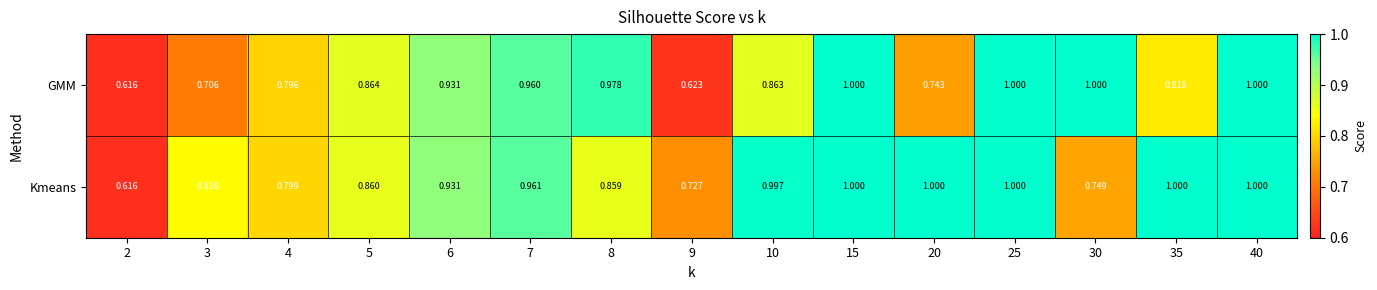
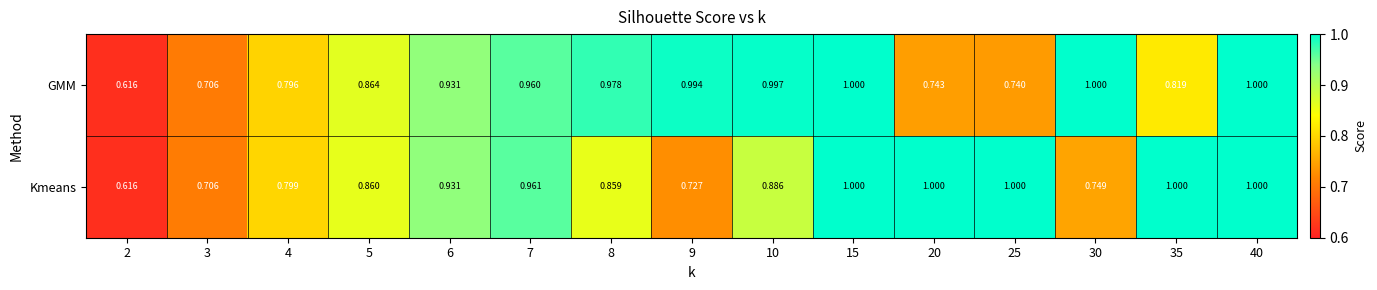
  {
    "GMM": {
      "2": 0.616,
      "3": 0.706,
      "4": 0.796,
      "5": 0.864,
      "6": 0.931,
      "7": 0.960,
      "8": 0.978,
-     "9": 0.623,
-     "10": 0.863,
+     "9": 0.994,
+     "10": 0.997,
      "15": 1.000,
      "20": 0.743,
-     "25": 1.000,
+     "25": 0.740,
      "30": 1.000,
      "35": 0.819,
      "40": 1.000
    },
    "Kmeans": {
      "2": 0.616,
-     "3": 0.838,
+     "3": 0.706,
      "4": 0.799,
      "5": 0.860,
      "6": 0.931,
      "7": 0.961,
      "8": 0.859,
      "9": 0.727,
-     "10": 0.997,
+     "10": 0.886,
      "15": 1.000,
      "20": 1.000,
      "25": 1.000,
      "30": 0.749,
      "35": 1.000,
      "40": 1.000
    }
  }
